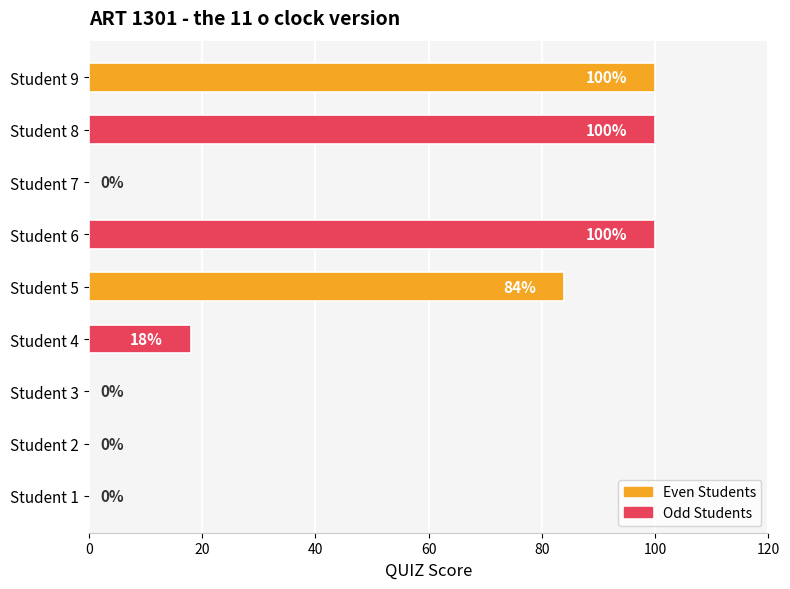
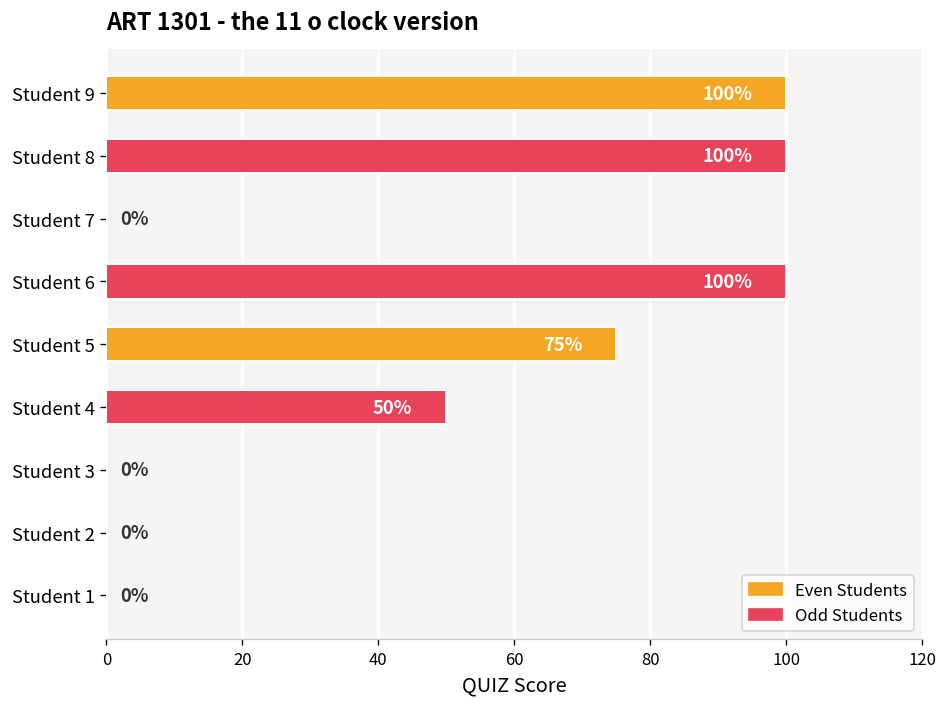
  {
    "Student 9": "100%",
    "Student 8": "100%",
    "Student 7": "0%",
    "Student 6": "100%",
-   "Student 5": "84%",
-   "Student 4": "18%",
+   "Student 5": "75%",
+   "Student 4": "50%",
    "Student 3": "0%",
    "Student 2": "0%",
    "Student 1": "0%"
  }
